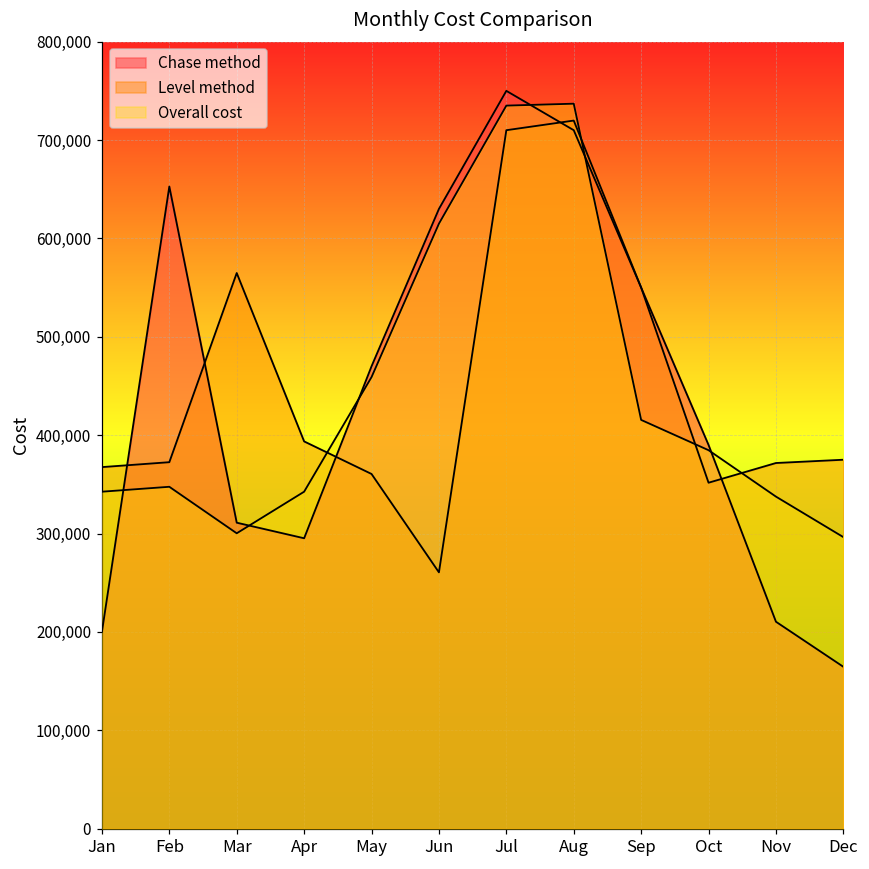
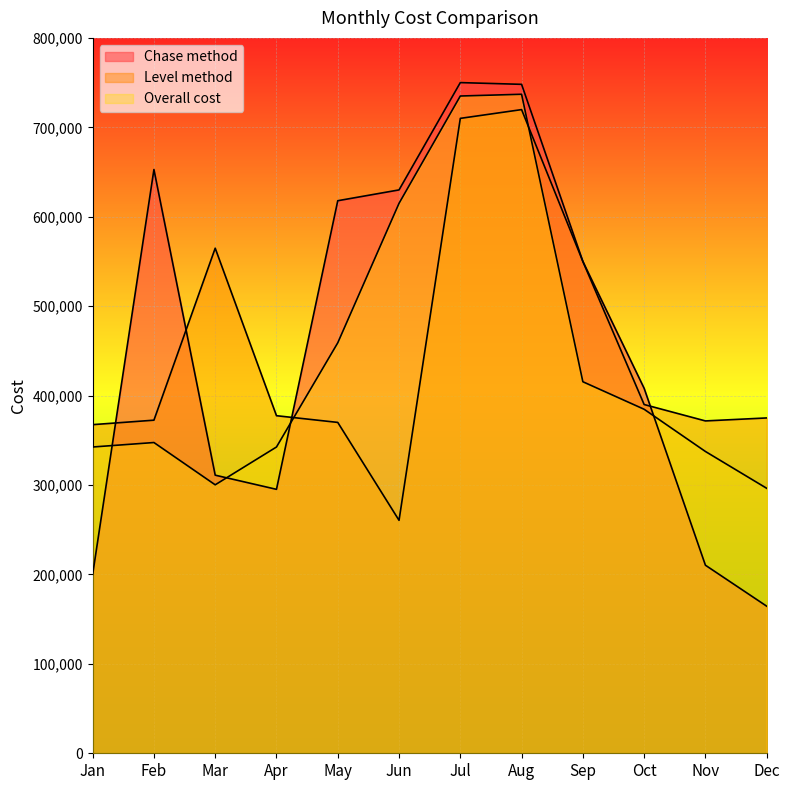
  {
    "Chase method": {
      "Jan": "200,000",
      "Feb": "650,000",
      "Mar": "310,000",
      "Apr": "300,000",
-     "May": "470,000",
+     "May": "620,000",
      "Jun": "630,000",
      "Jul": "750,000",
-     "Aug": "710,000",
-     "Oct": "390,000",
+     "Aug": "750,000",
+     "Oct": "410,000",
      "Nov": "210,000",
      "Dec": "160,000"
    },
    "Level method": {
      "Jan": "370,000",
      "Feb": "370,000",
      "Mar": "560,000",
-     "Apr": "390,000",
-     "May": "360,000",
+     "Apr": "380,000",
+     "May": "370,000",
      "Jun": "260,000",
      "Jul": "710,000",
      "Aug": "720,000",
-     "Oct": "350,000",
+     "Oct": "390,000",
      "Nov": "370,000",
      "Dec": "380,000"
    },
    "Overall cost": {
      "Jan": "340,000",
      "Feb": "350,000",
      "Mar": "300,000",
      "Apr": "340,000",
      "May": "460,000",
      "Jun": "620,000",
      "Jul": "740,000",
      "Aug": "740,000",
      "Sep": "420,000",
      "Oct": "380,000",
      "Nov": "340,000",
      "Dec": "300,000"
    }
  }
